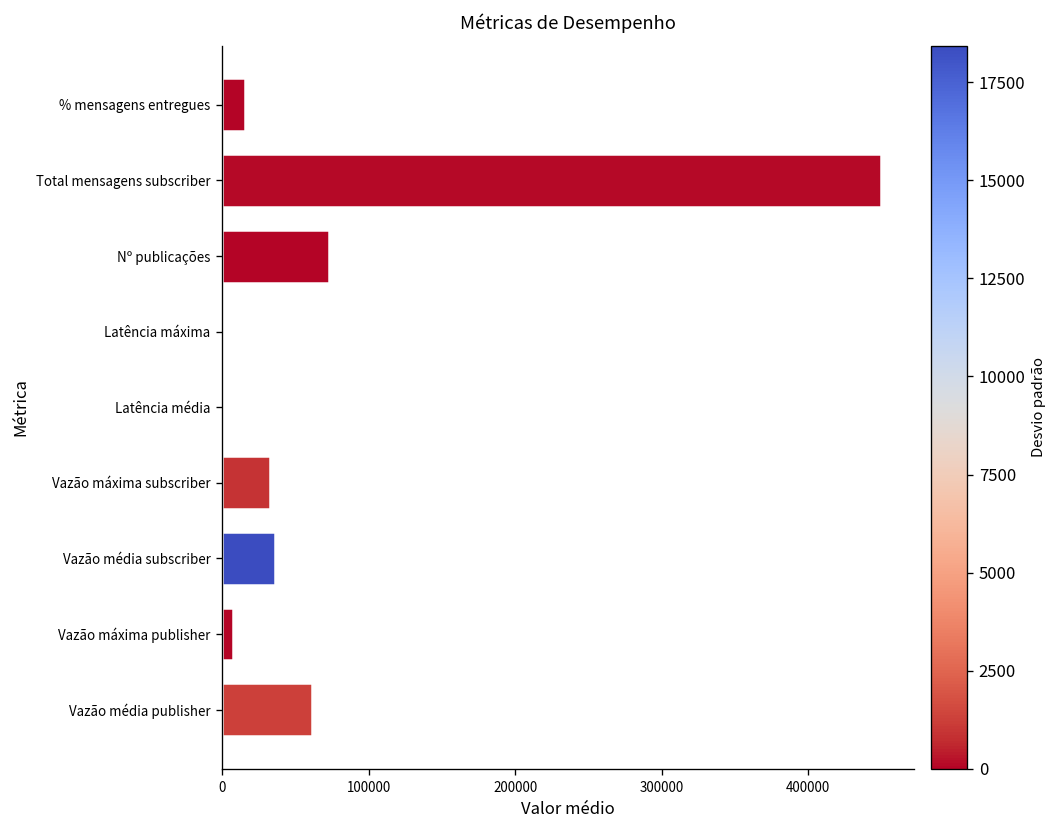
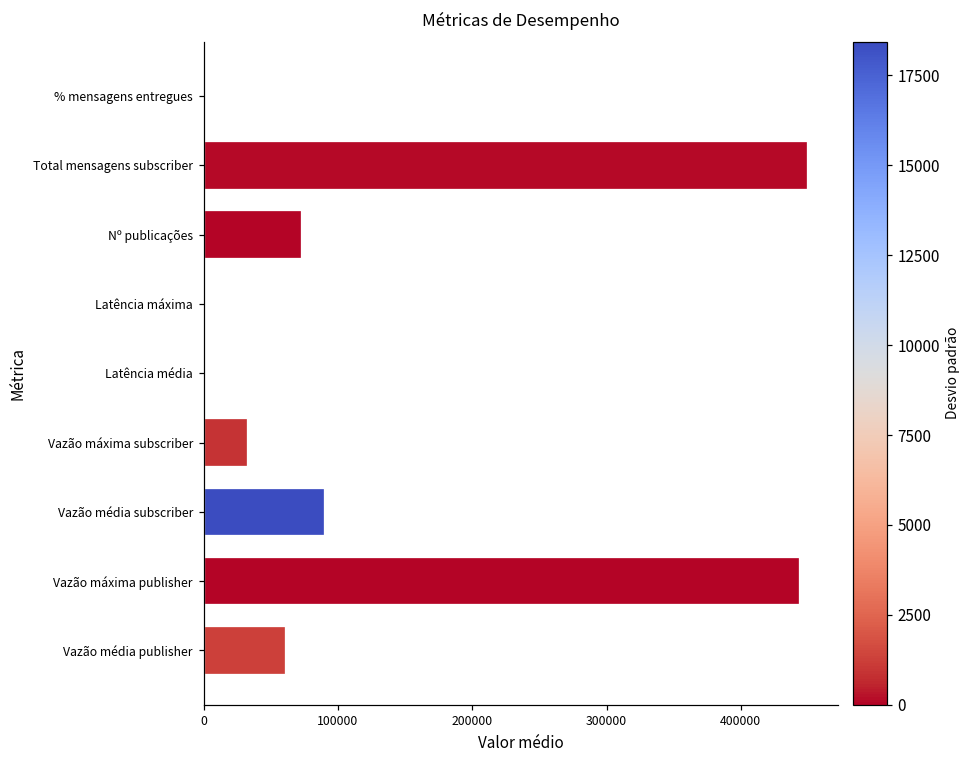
  {
-   "% mensagens entregues": 15000,
+   "% mensagens entregues": 0,
    "Total mensagens subscriber": 450000,
    "Nº publicações": 73000,
    "Vazão máxima subscriber": 33000,
-   "Vazão média subscriber": 36000,
-   "Vazão máxima publisher": 7000,
+   "Vazão média subscriber": 90000,
+   "Vazão máxima publisher": 444000,
    "Vazão média publisher": 61000
  }
